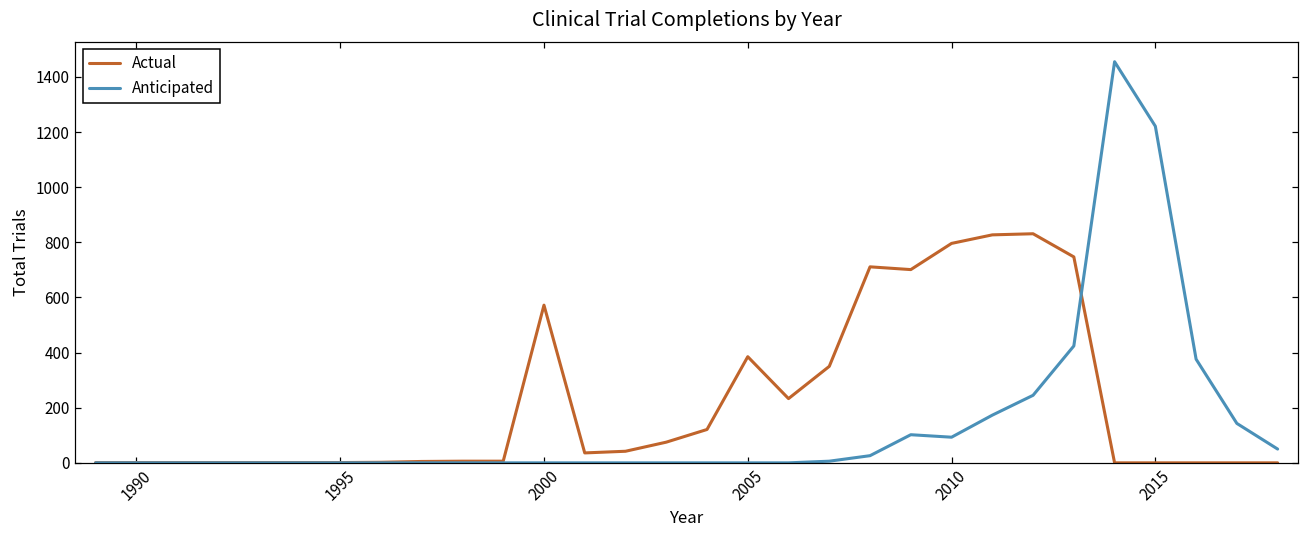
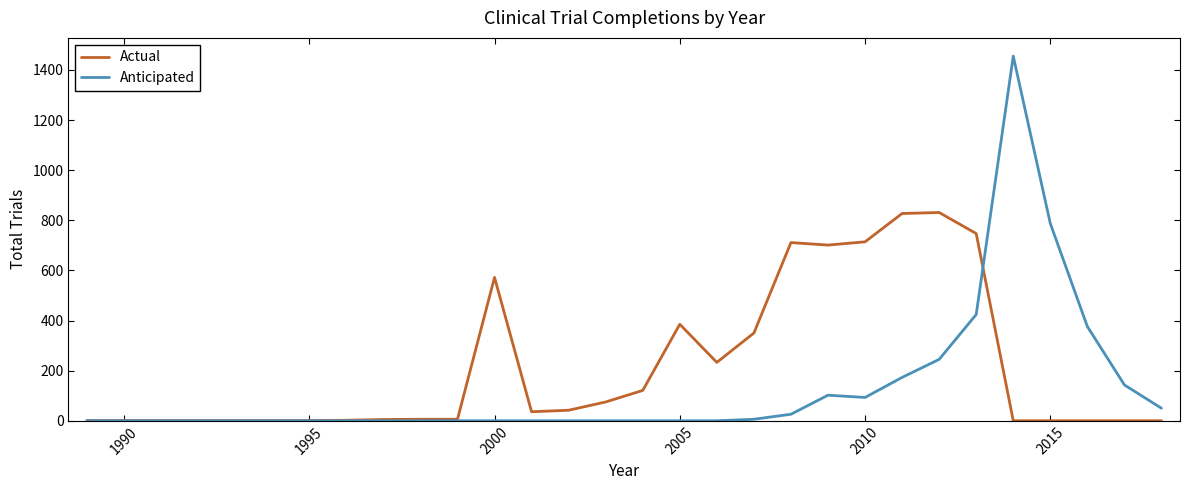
  {
    "Actual": {
      "2000": 570,
      "2005": 390,
-     "2010": 800,
+     "2010": 710,
      "2015": 0
    },
    "Anticipated": {
      "2000": 0,
      "2005": 0,
      "2010": 90,
-     "2015": 1220
+     "2015": 790
    }
  }
